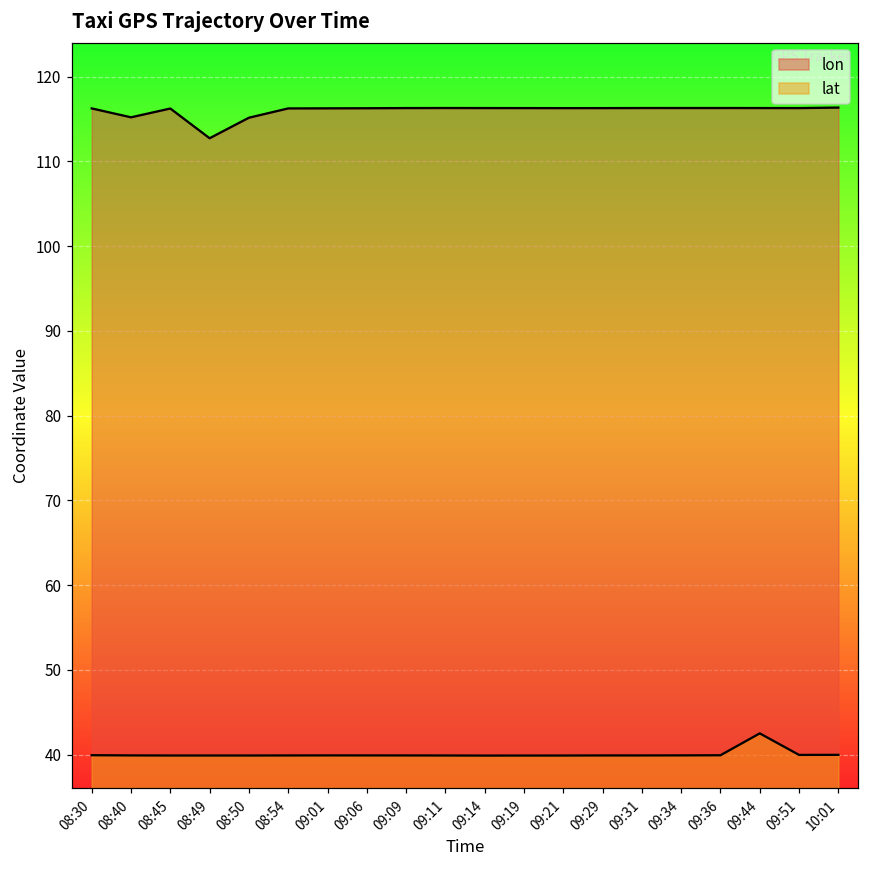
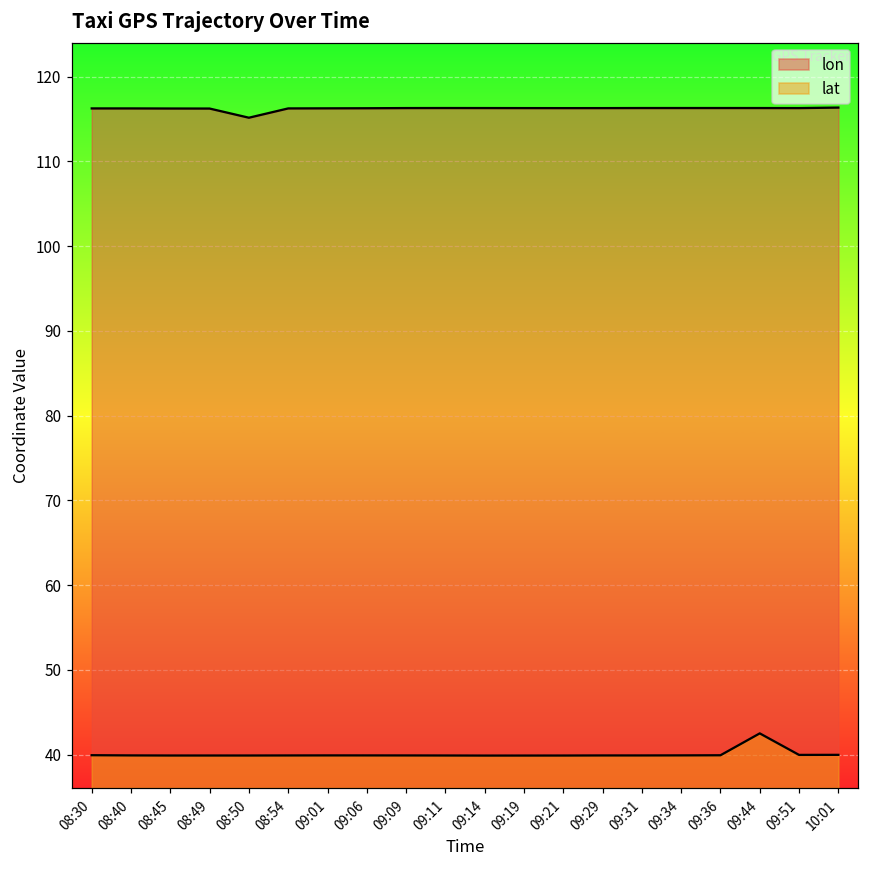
  {
    "lon": {
      "08:30": 116,
-     "08:40": 115,
+     "08:40": 116,
      "08:45": 116,
-     "08:49": 113,
+     "08:49": 116,
      "08:50": 115,
      "08:54": 116,
      "09:01": 116,
      "09:06": 116,
      "09:09": 116,
      "09:11": 116,
      "09:14": 116,
      "09:19": 116,
      "09:21": 116,
      "09:29": 116,
      "09:31": 116,
      "09:34": 116,
      "09:36": 116,
      "09:44": 116,
      "09:51": 116,
      "10:01": 116
    },
    "lat": {
      "08:30": 40,
      "08:40": 40,
      "08:45": 40,
      "08:49": 40,
      "08:50": 40,
      "08:54": 40,
      "09:01": 40,
      "09:06": 40,
      "09:09": 40,
      "09:11": 40,
      "09:14": 40,
      "09:19": 40,
      "09:21": 40,
      "09:29": 40,
      "09:31": 40,
      "09:34": 40,
      "09:36": 40,
      "09:44": 43,
      "09:51": 40,
      "10:01": 40
    }
  }
